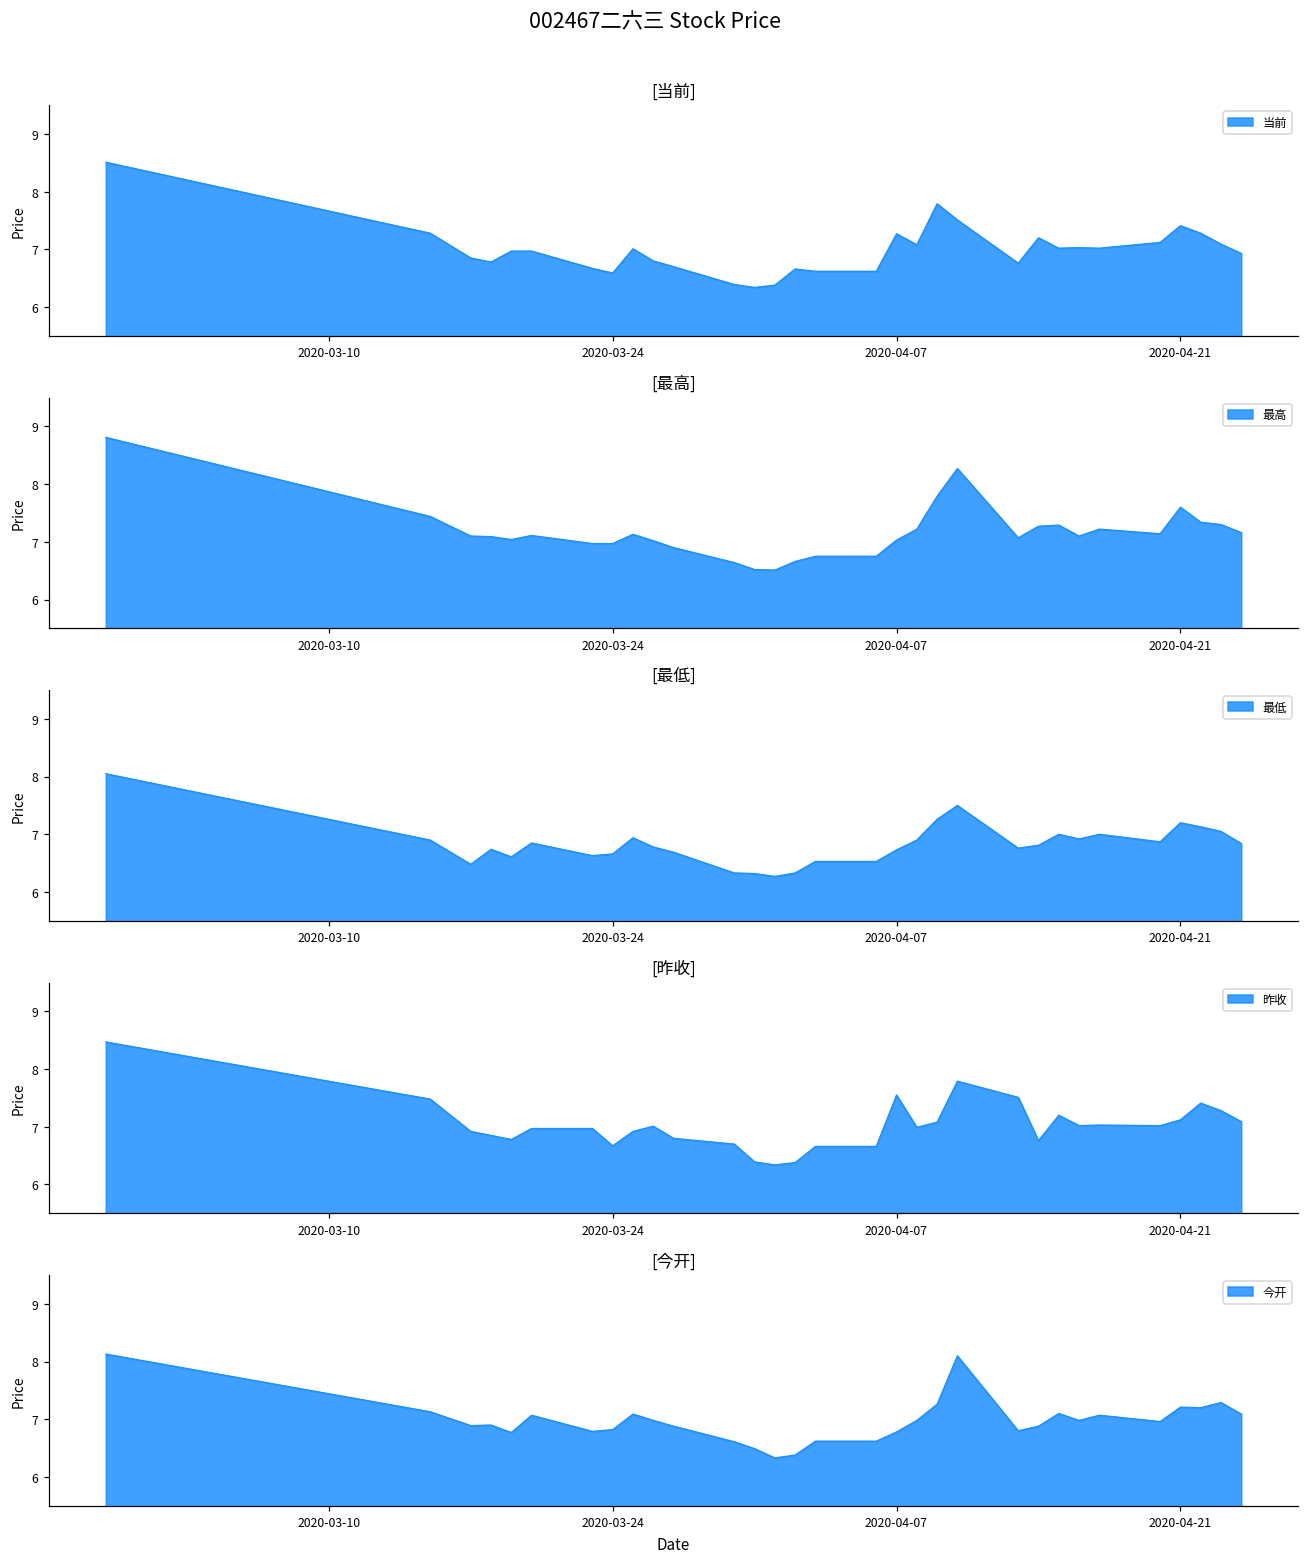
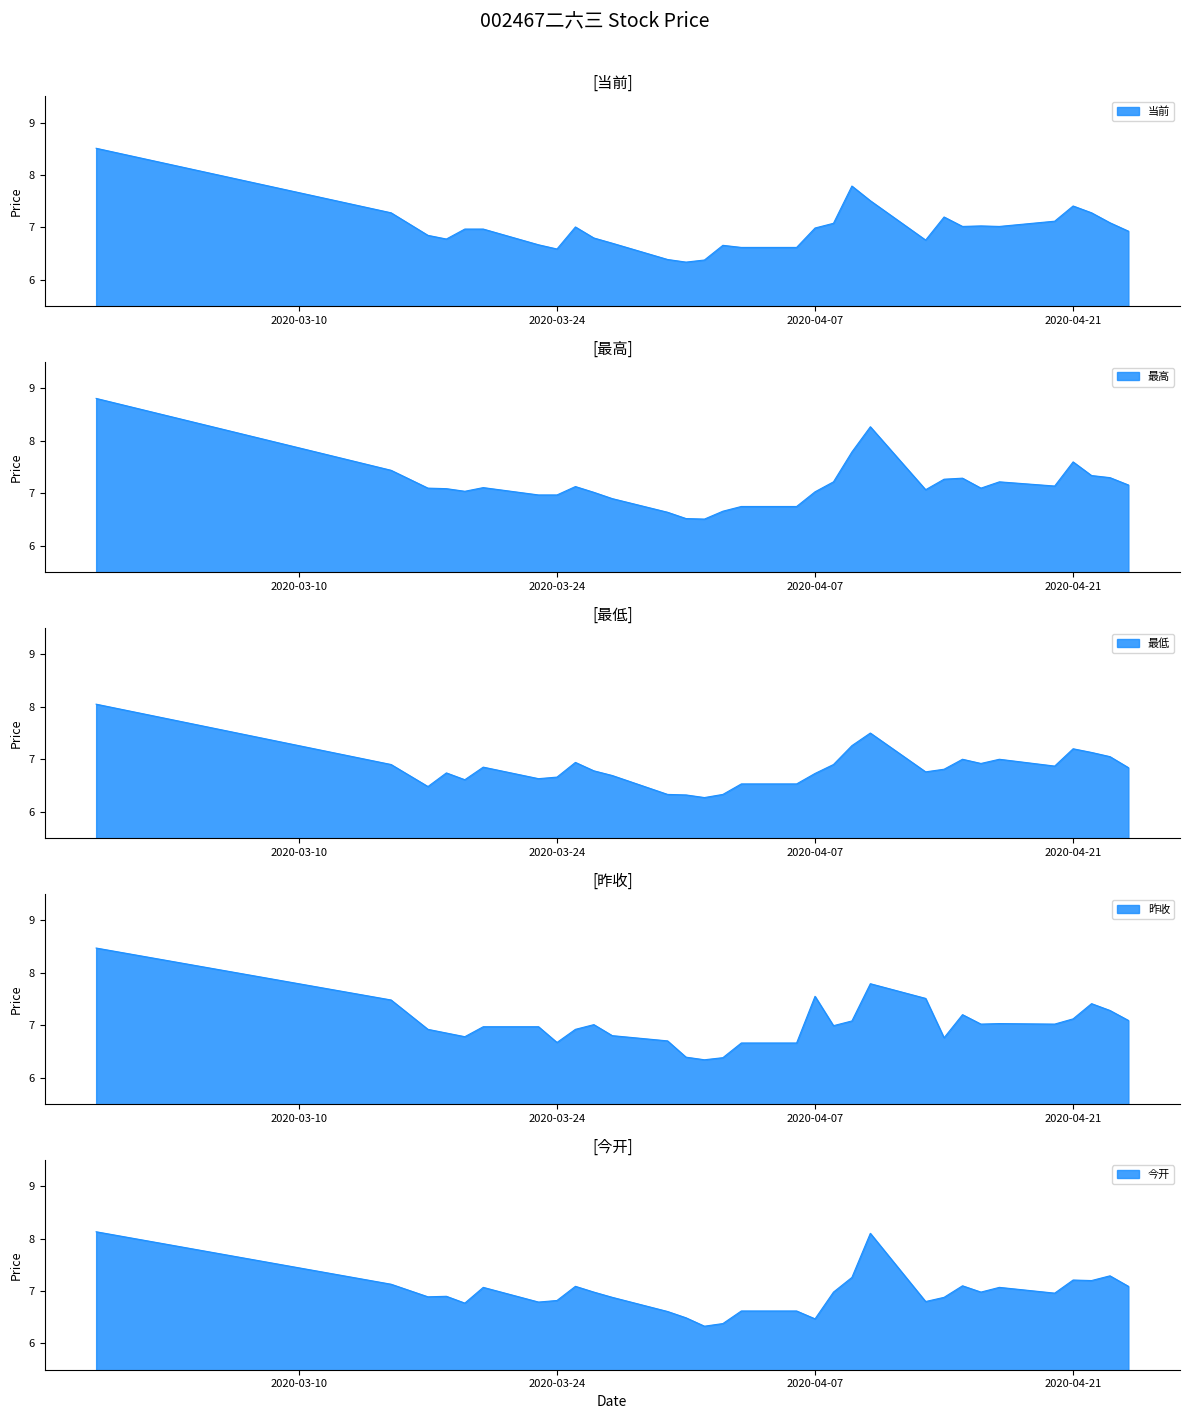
  {
    "[当前]": {
      "2020-03-24": 6.6,
-     "2020-04-07": 7.3,
+     "2020-04-07": 7.0,
      "2020-04-21": 7.4
    },
    "[最高]": {
      "2020-03-24": 7.0,
      "2020-04-07": 7.0,
      "2020-04-21": 7.6
    },
    "[最低]": {
      "2020-03-24": 6.7,
      "2020-04-07": 6.7,
      "2020-04-21": 7.2
    },
    "[昨收]": {
      "2020-03-24": 6.7,
      "2020-04-07": 7.6,
      "2020-04-21": 7.1
    },
    "[今开]": {
      "2020-03-24": 6.8,
-     "2020-04-07": 6.8,
+     "2020-04-07": 6.5,
      "2020-04-21": 7.2
    }
  }
